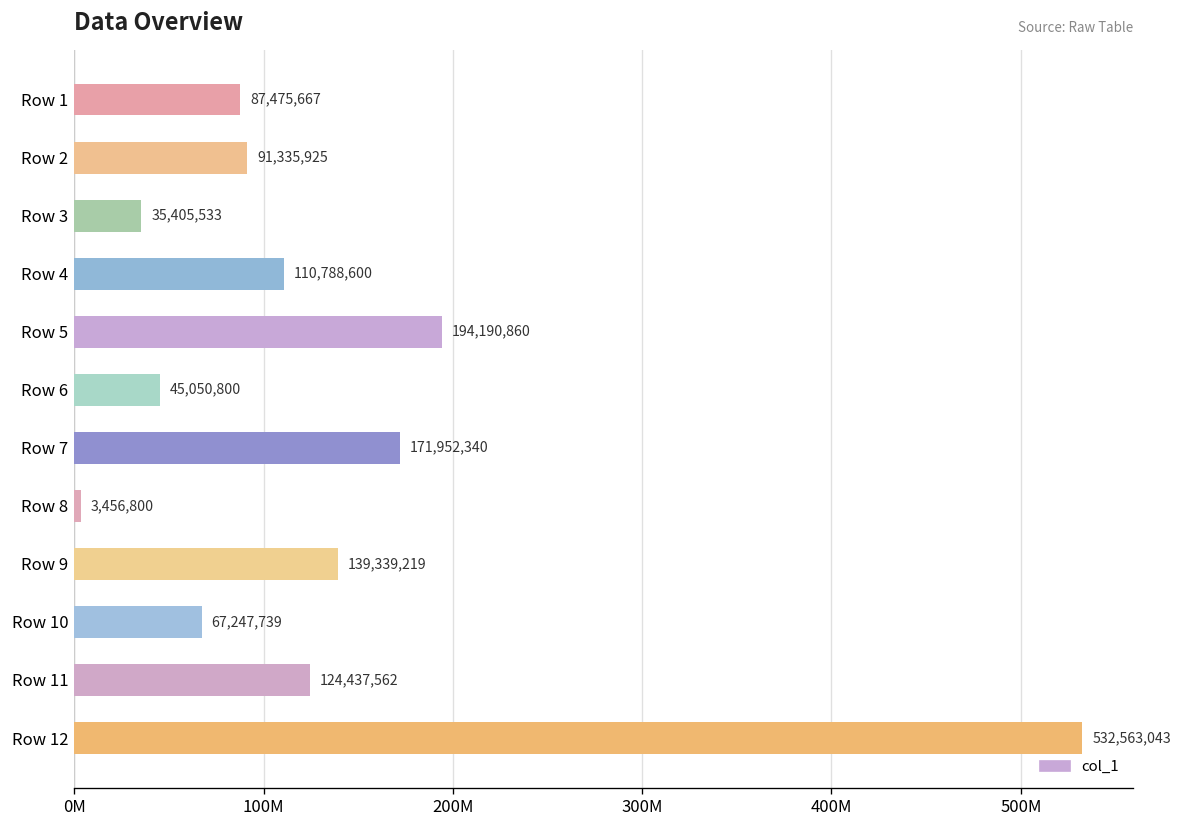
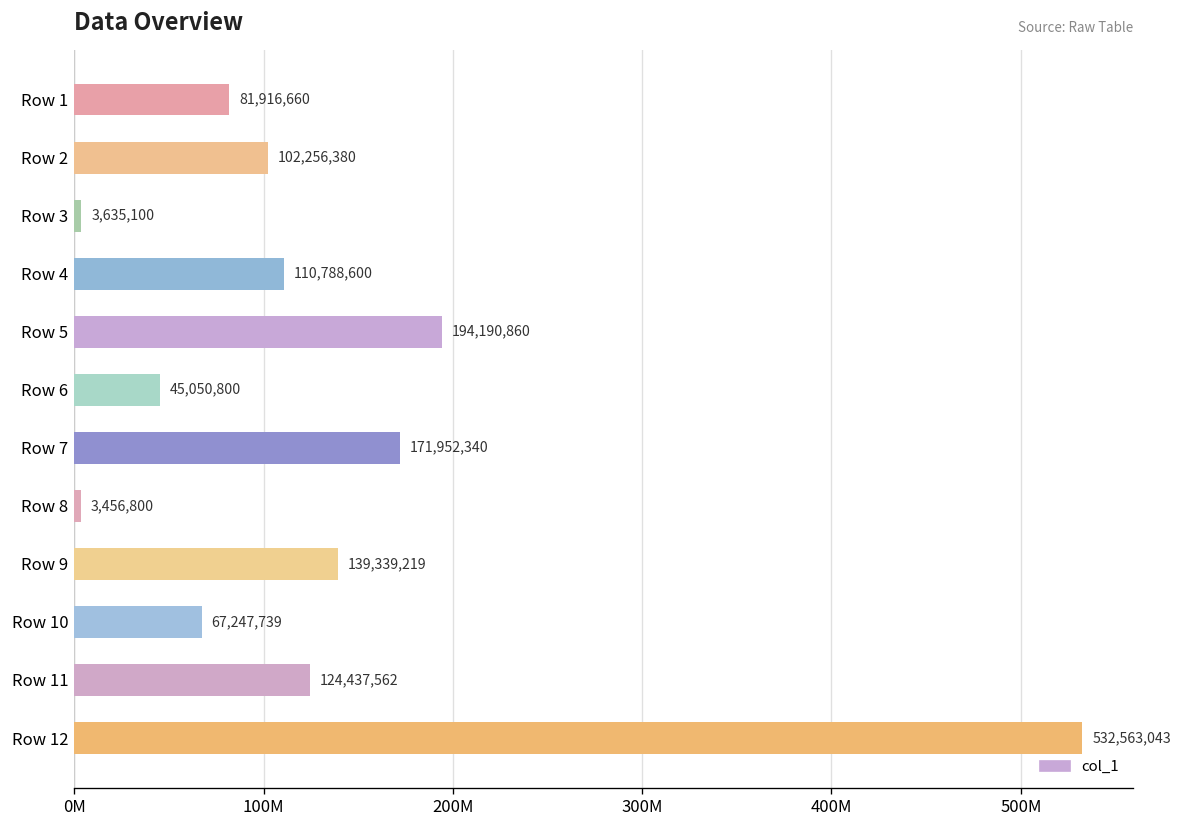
  {
-   "Row 1": "87,475,667",
-   "Row 2": "91,335,925",
-   "Row 3": "35,405,533",
+   "Row 1": "81,916,660",
+   "Row 2": "102,256,380",
+   "Row 3": "3,635,100",
    "Row 4": "110,788,600",
    "Row 5": "194,190,860",
    "Row 6": "45,050,800",
    "Row 7": "171,952,340",
    "Row 8": "3,456,800",
    "Row 9": "139,339,219",
    "Row 10": "67,247,739",
    "Row 11": "124,437,562",
    "Row 12": "532,563,043"
  }
